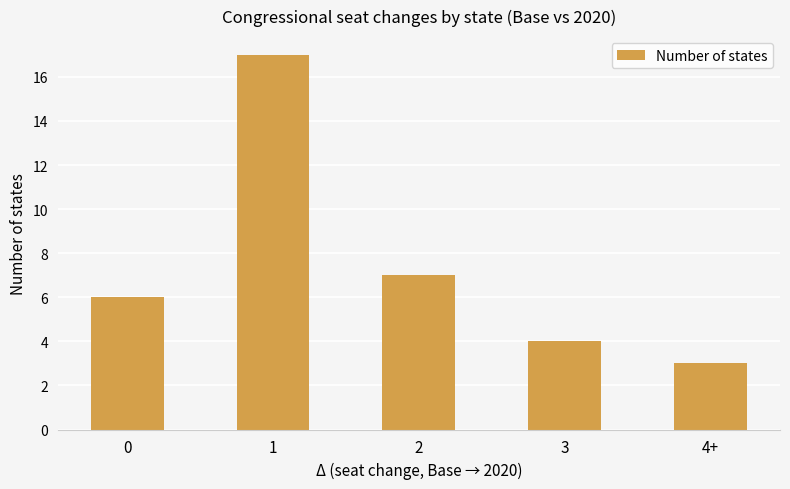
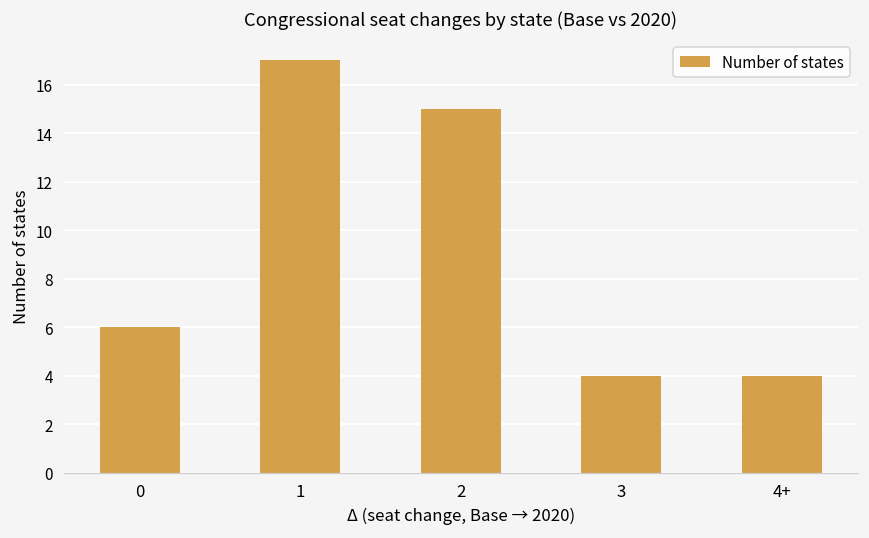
  {
    "0": 6,
    "1": 17,
-   "2": 7,
+   "2": 15,
    "3": 4,
-   "4+": 3
+   "4+": 4
  }
